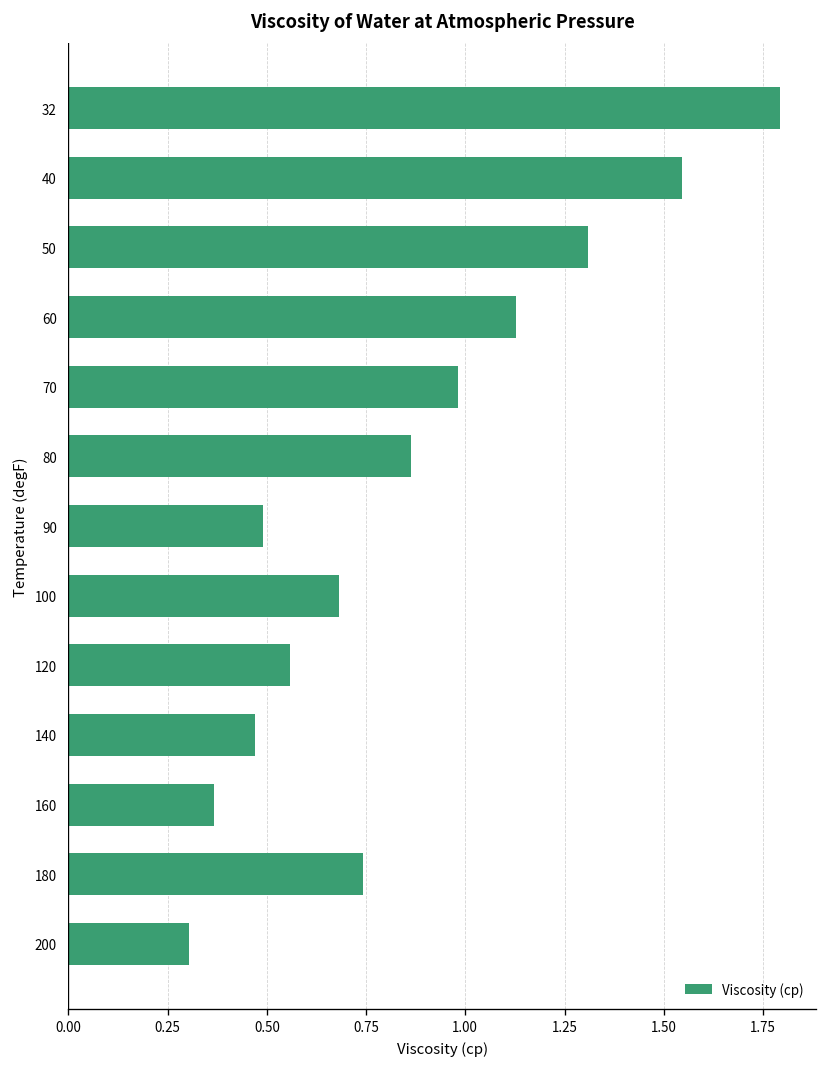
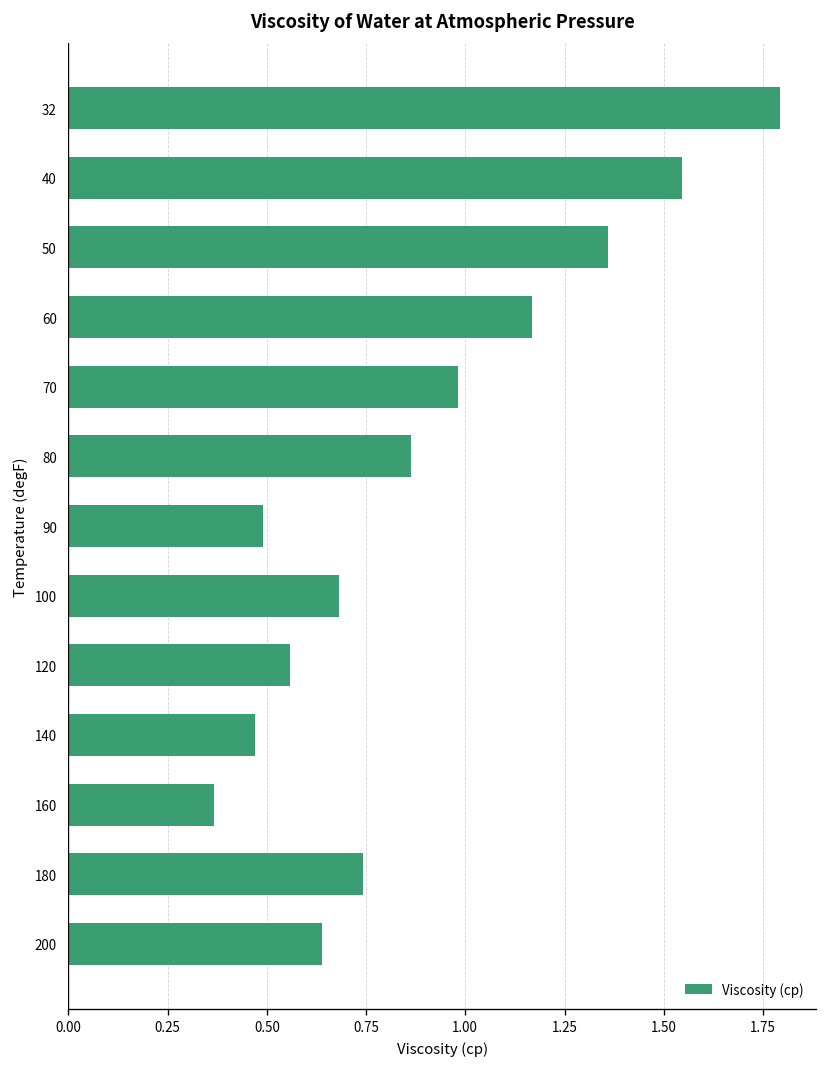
  {
    "32": 1.79,
    "40": 1.55,
-   "50": 1.31,
-   "60": 1.13,
+   "50": 1.36,
+   "60": 1.17,
    "70": 0.98,
    "80": 0.86,
    "90": 0.49,
    "100": 0.68,
    "120": 0.56,
    "140": 0.47,
    "160": 0.37,
    "180": 0.74,
-   "200": 0.31
+   "200": 0.64
  }
